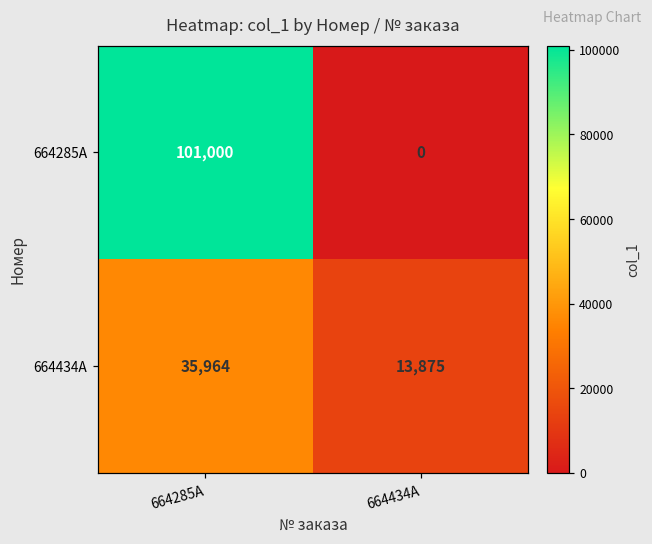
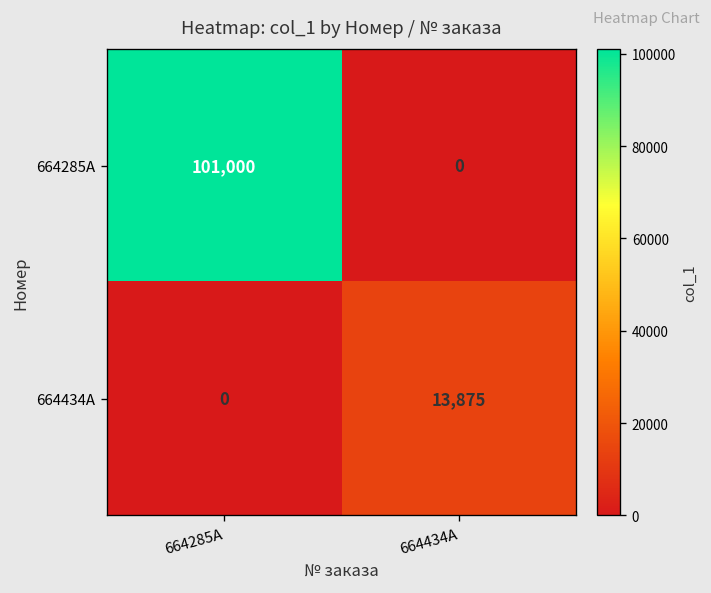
  {
    "664285A": {
      "664285A": "101,000",
      "664434A": "0"
    },
    "664434A": {
-     "664285A": "35,964",
+     "664285A": "0",
      "664434A": "13,875"
    }
  }
